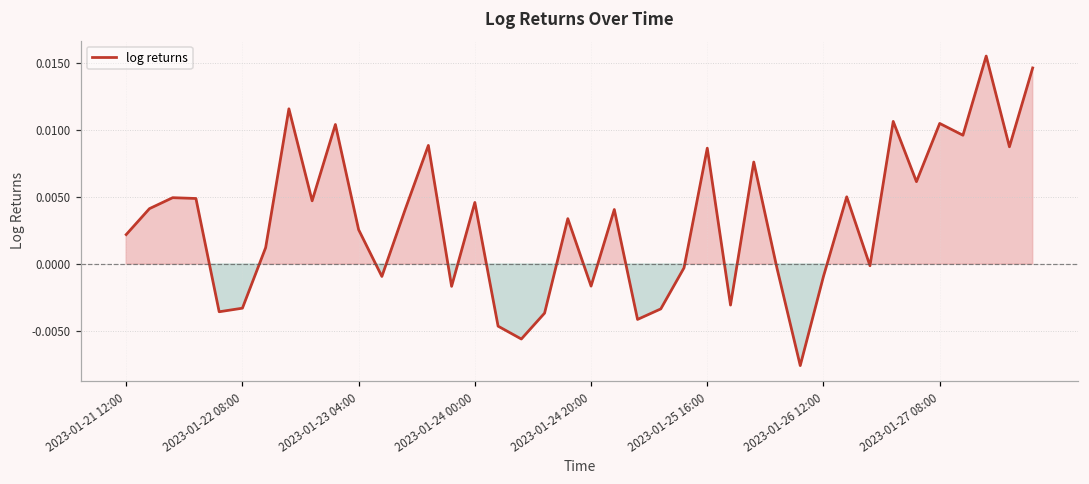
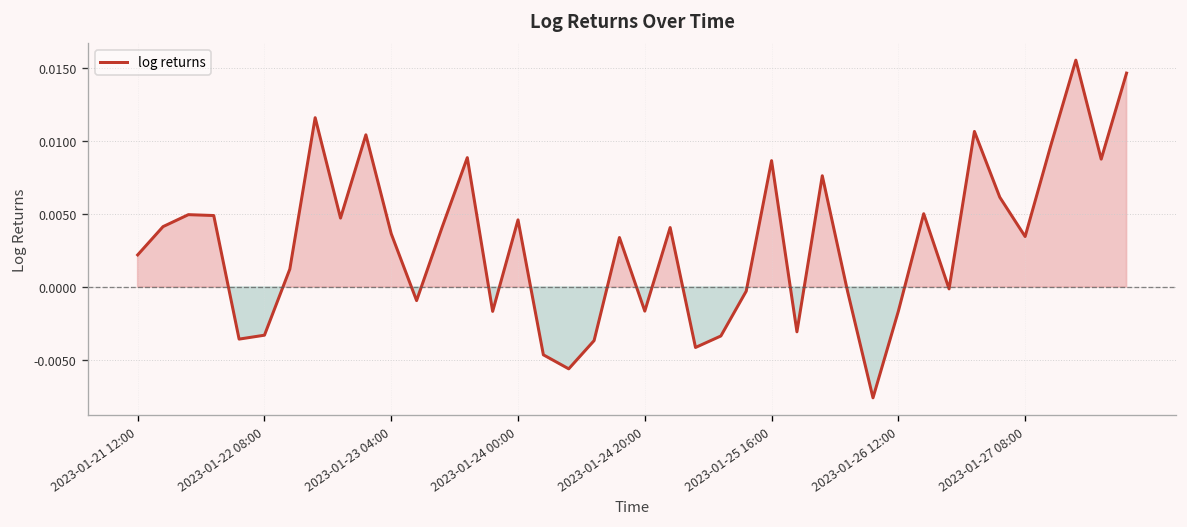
  {
    "2023-01-21 12:00": 0.0022,
    "2023-01-22 08:00": -0.0033,
-   "2023-01-23 04:00": 0.0026,
+   "2023-01-23 04:00": 0.0036,
    "2023-01-24 00:00": 0.0046,
    "2023-01-24 20:00": -0.0016,
    "2023-01-25 16:00": 0.0086,
-   "2023-01-26 12:00": -0.0009,
-   "2023-01-27 08:00": 0.0105
+   "2023-01-26 12:00": -0.0016,
+   "2023-01-27 08:00": 0.0035
  }
